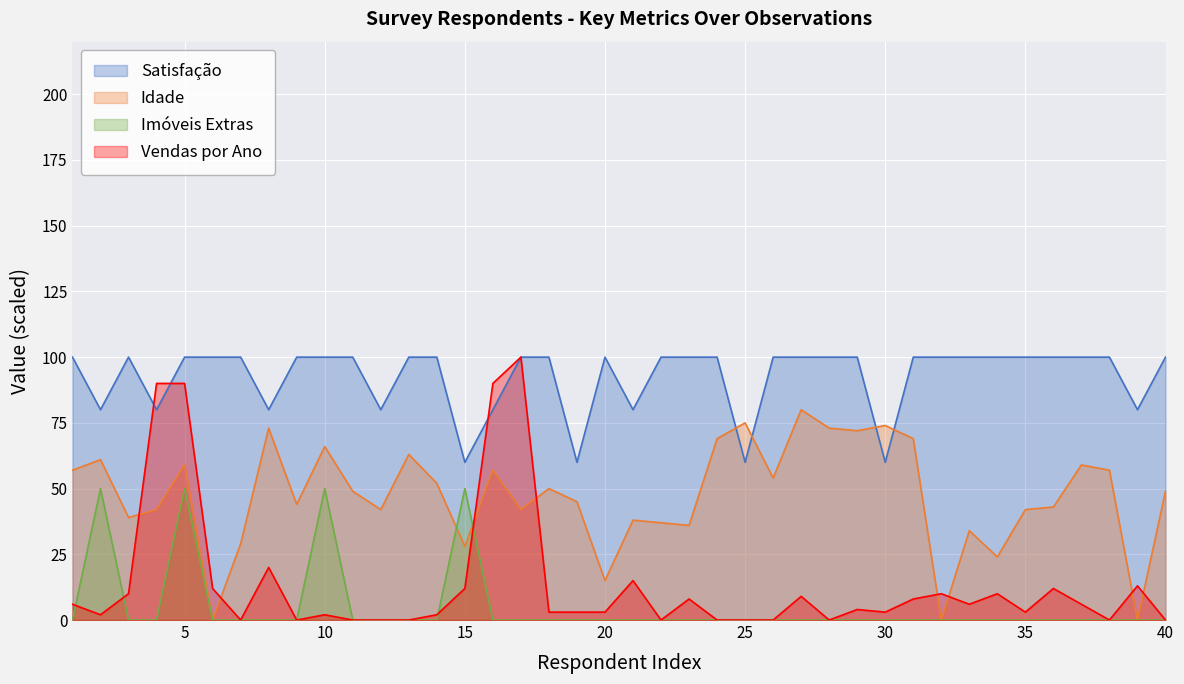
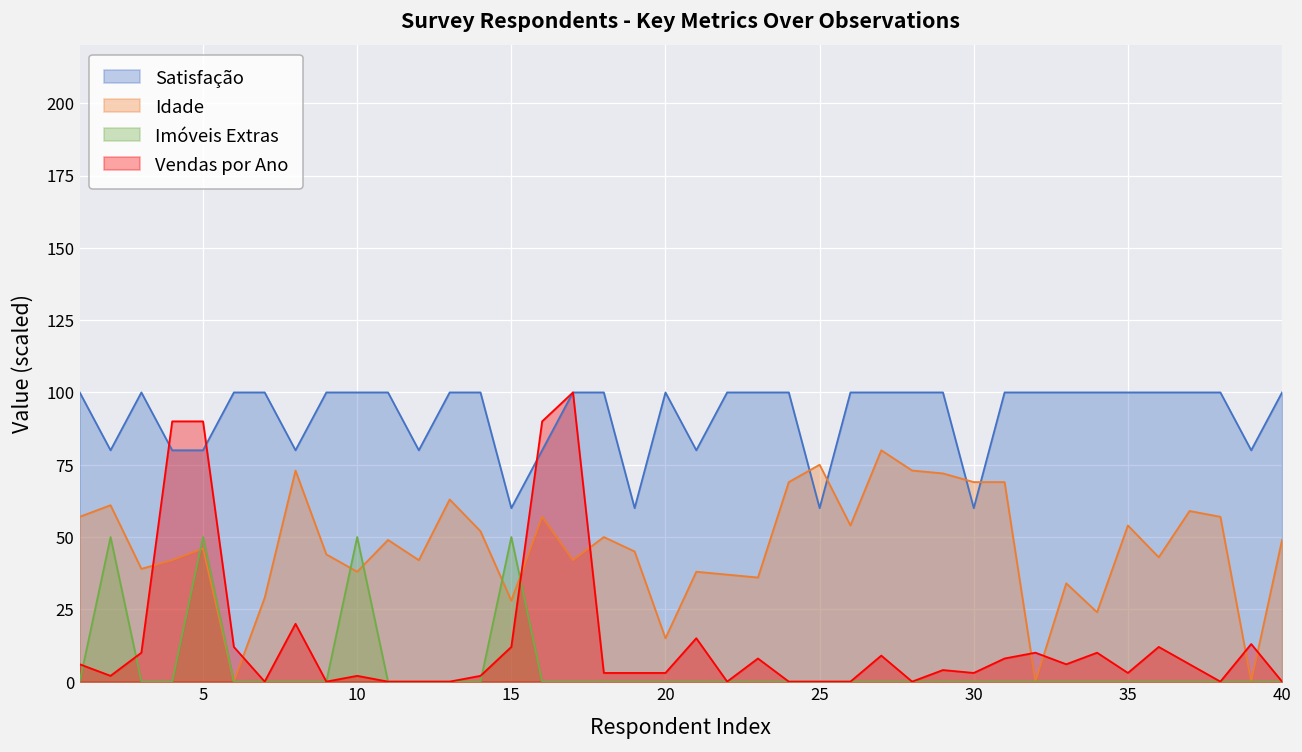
  {
    "Satisfação": {
-     "5": 100,
+     "5": 80,
      "10": 100,
      "15": 60,
      "20": 100,
      "25": 60,
      "30": 60,
      "35": 100,
      "40": 100
    },
    "Idade": {
-     "5": 59,
-     "10": 66,
+     "5": 46,
+     "10": 38,
      "15": 28,
      "20": 15,
      "25": 75,
-     "30": 74,
-     "35": 42,
+     "30": 69,
+     "35": 54,
      "40": 49
    },
    "Imóveis Extras": {
      "5": 50,
      "10": 50,
      "15": 50,
      "20": 0,
      "30": 0,
      "35": 0
    },
    "Vendas por Ano": {
      "5": 90,
      "10": 2,
      "15": 12,
      "20": 3,
      "30": 3,
      "35": 3
    }
  }
